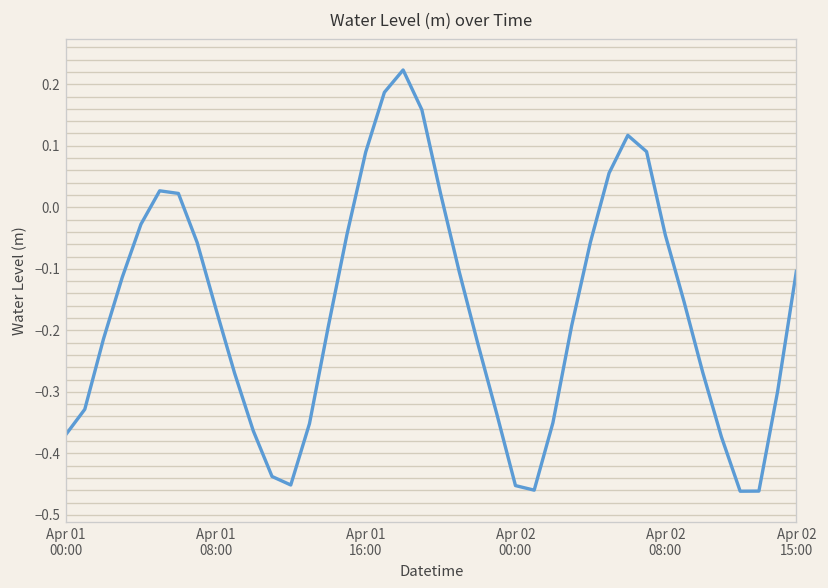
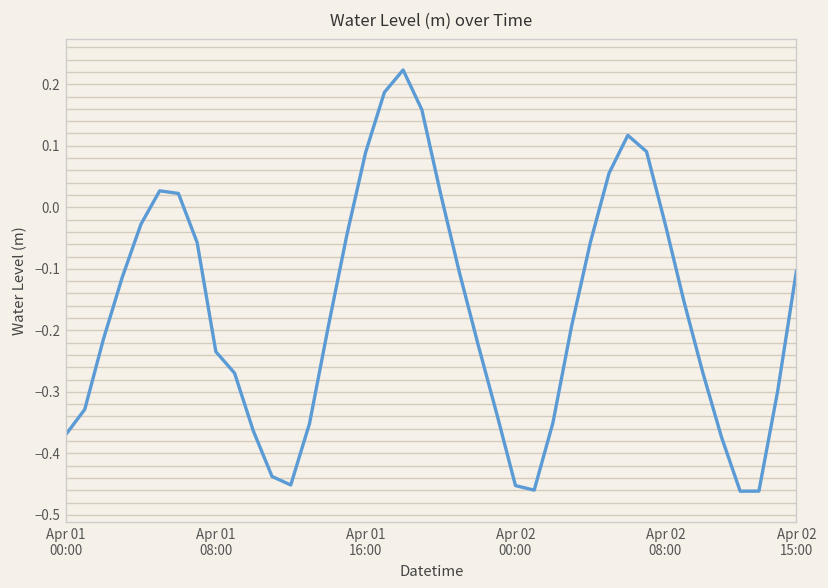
  {
    "Apr 01 00:00": -0.37,
-   "Apr 01 08:00": -0.16,
+   "Apr 01 08:00": -0.23,
    "Apr 01 16:00": 0.09,
    "Apr 02 00:00": -0.45,
-   "Apr 02 08:00": -0.04,
+   "Apr 02 08:00": -0.03,
    "Apr 02 15:00": -0.10
  }
